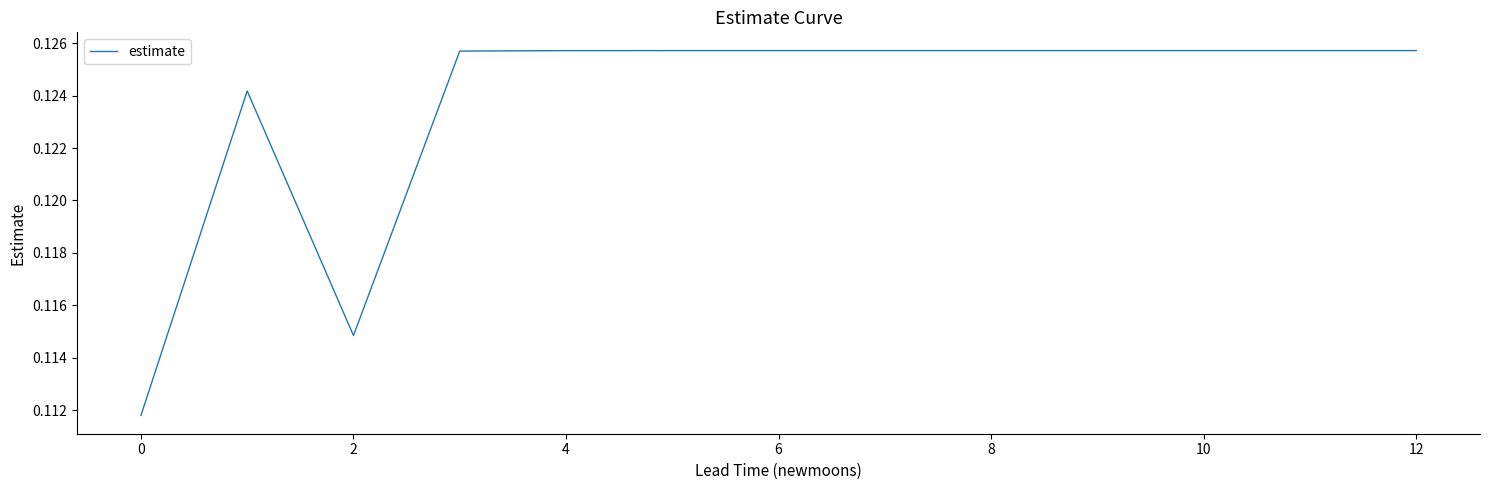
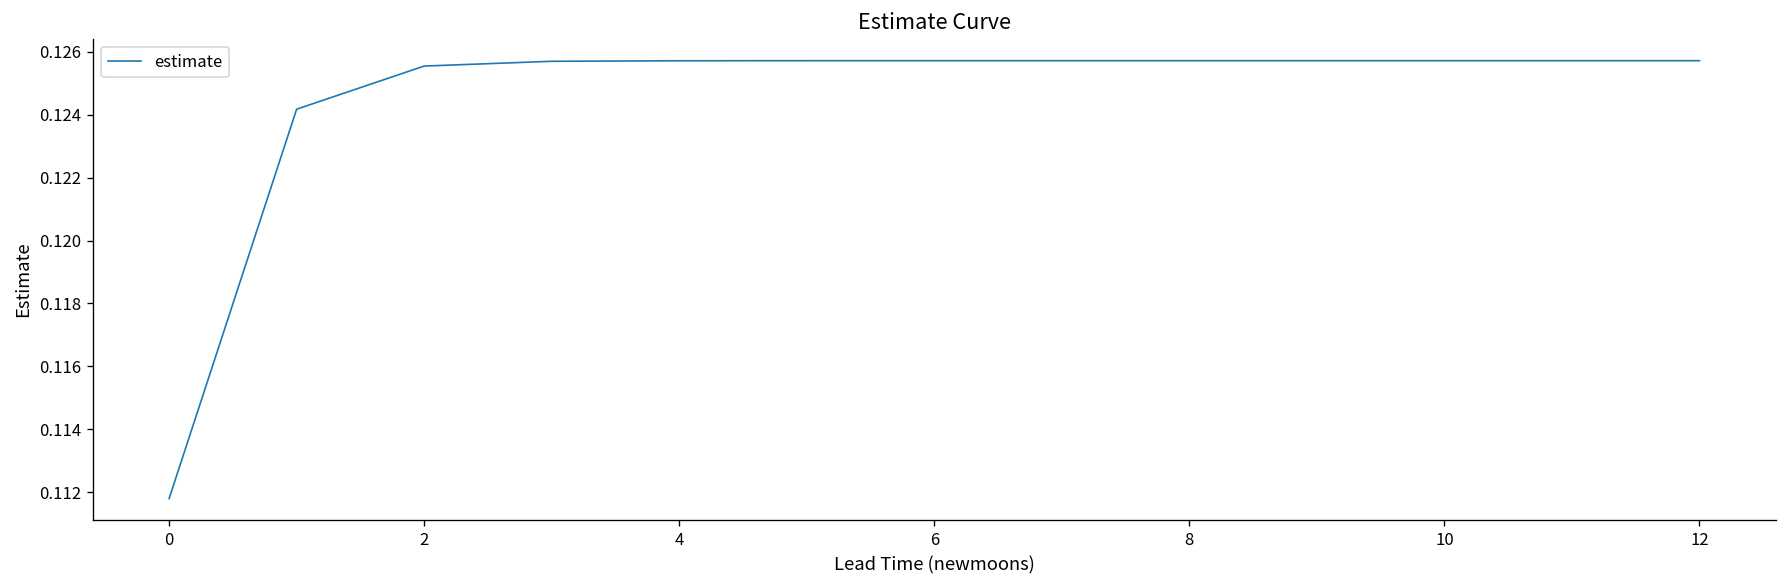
  {
    "0": 0.1118,
-   "2": 0.1148,
+   "2": 0.1256,
    "4": 0.1257,
    "6": 0.1257,
    "8": 0.1257,
    "10": 0.1257,
    "12": 0.1257
  }
